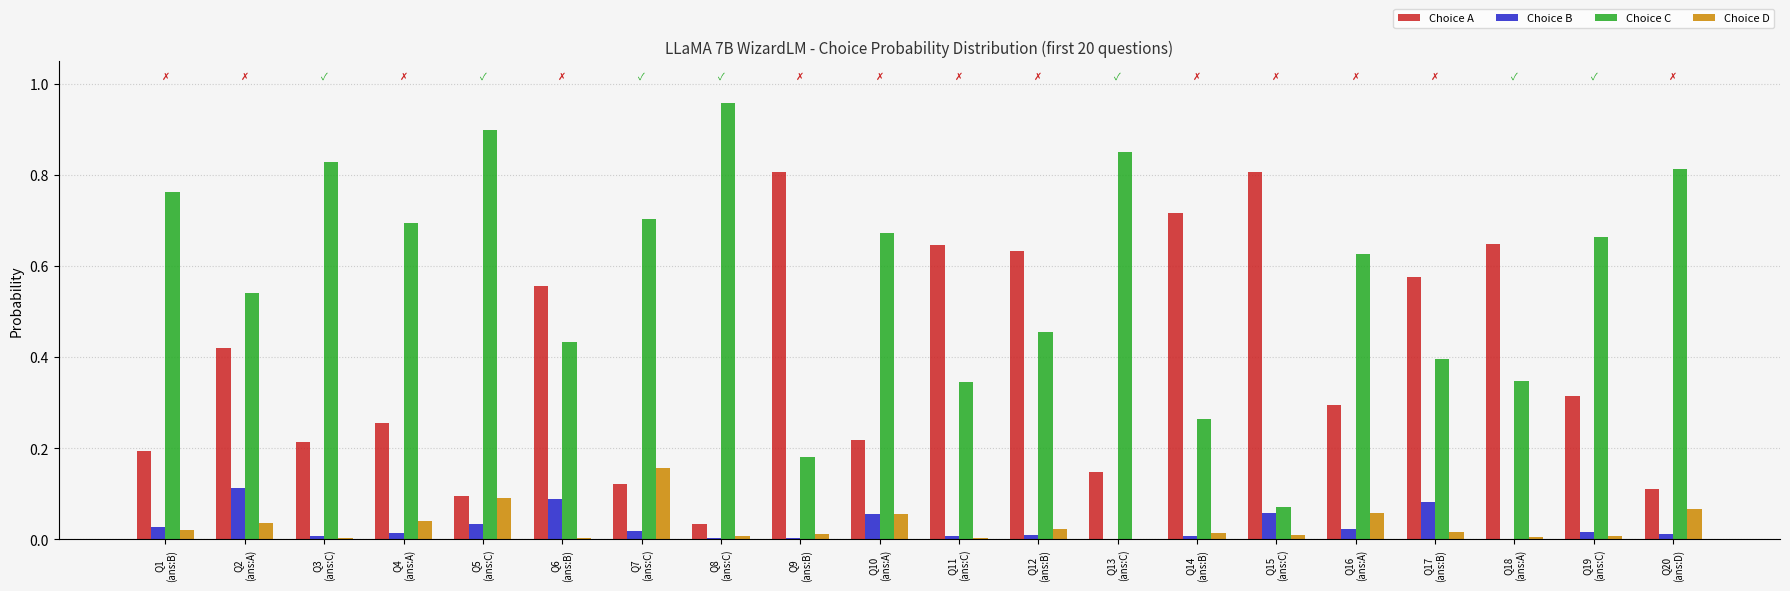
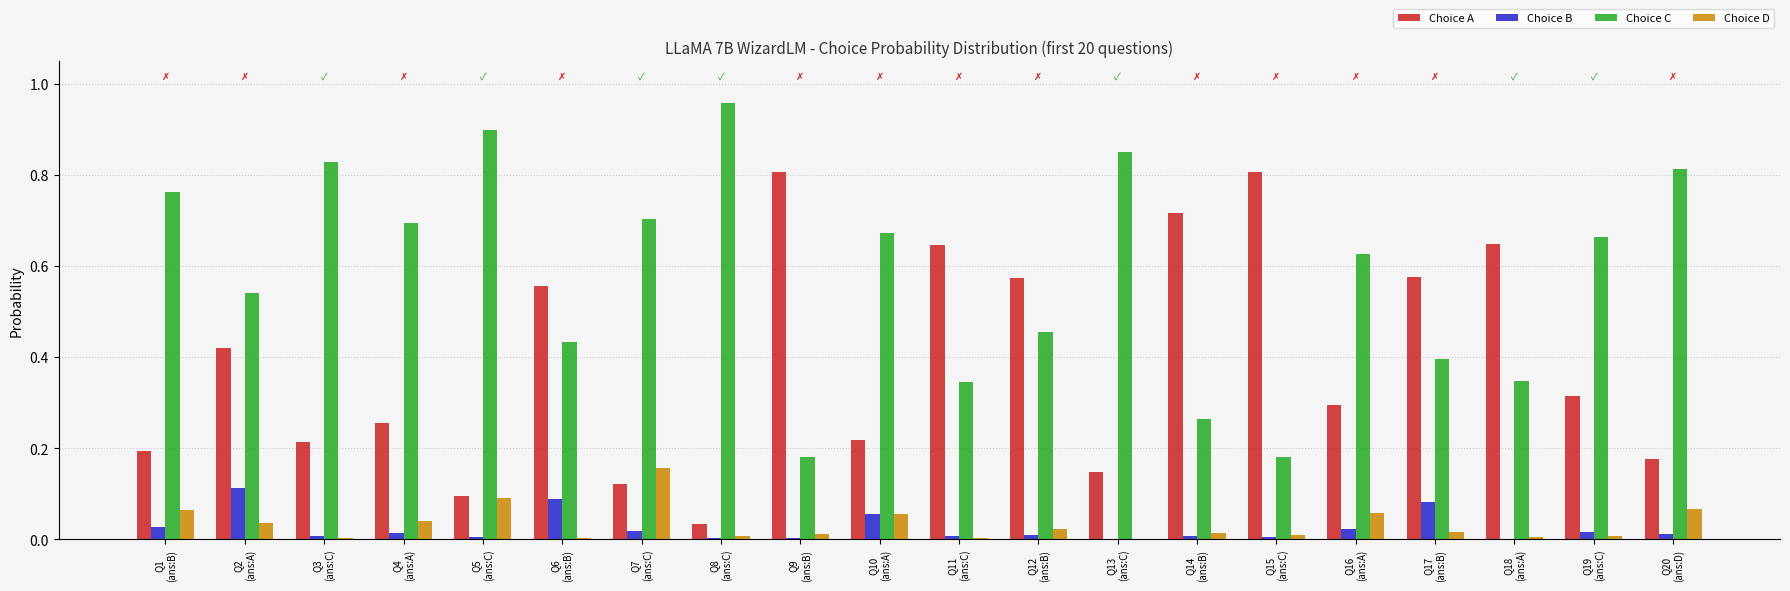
  {
    "Choice A": {
      "Q1 (ans:B)": 0.19,
      "Q2 (ans:A)": 0.42,
      "Q3 (ans:C)": 0.21,
      "Q4 (ans:A)": 0.26,
      "Q5 (ans:C)": 0.09,
      "Q6 (ans:B)": 0.56,
      "Q7 (ans:C)": 0.12,
      "Q8 (ans:C)": 0.03,
      "Q9 (ans:B)": 0.81,
      "Q10 (ans:A)": 0.22,
      "Q11 (ans:C)": 0.64,
-     "Q12 (ans:B)": 0.63,
+     "Q12 (ans:B)": 0.57,
      "Q13 (ans:C)": 0.15,
      "Q14 (ans:B)": 0.72,
      "Q15 (ans:C)": 0.81,
      "Q16 (ans:A)": 0.30,
      "Q17 (ans:B)": 0.57,
      "Q18 (ans:A)": 0.65,
      "Q19 (ans:C)": 0.31,
-     "Q20 (ans:D)": 0.11
+     "Q20 (ans:D)": 0.18
    },
    "Choice B": {
      "Q1 (ans:B)": 0.03,
      "Q2 (ans:A)": 0.11,
      "Q3 (ans:C)": 0.01,
      "Q4 (ans:A)": 0.01,
-     "Q5 (ans:C)": 0.03,
+     "Q5 (ans:C)": 0.00,
      "Q6 (ans:B)": 0.09,
      "Q7 (ans:C)": 0.02,
      "Q10 (ans:A)": 0.06,
      "Q11 (ans:C)": 0.01,
      "Q12 (ans:B)": 0.01,
      "Q14 (ans:B)": 0.01,
-     "Q15 (ans:C)": 0.06,
+     "Q15 (ans:C)": 0.00,
      "Q16 (ans:A)": 0.02,
      "Q17 (ans:B)": 0.08,
      "Q19 (ans:C)": 0.02,
      "Q20 (ans:D)": 0.01
    },
    "Choice C": {
      "Q1 (ans:B)": 0.76,
      "Q2 (ans:A)": 0.54,
      "Q3 (ans:C)": 0.83,
      "Q4 (ans:A)": 0.69,
      "Q5 (ans:C)": 0.90,
      "Q6 (ans:B)": 0.43,
      "Q7 (ans:C)": 0.70,
      "Q8 (ans:C)": 0.96,
      "Q9 (ans:B)": 0.18,
      "Q10 (ans:A)": 0.67,
      "Q11 (ans:C)": 0.35,
      "Q12 (ans:B)": 0.45,
      "Q13 (ans:C)": 0.85,
      "Q14 (ans:B)": 0.26,
-     "Q15 (ans:C)": 0.07,
+     "Q15 (ans:C)": 0.18,
      "Q16 (ans:A)": 0.63,
      "Q17 (ans:B)": 0.39,
      "Q18 (ans:A)": 0.35,
      "Q19 (ans:C)": 0.66,
      "Q20 (ans:D)": 0.81
    },
    "Choice D": {
-     "Q1 (ans:B)": 0.02,
+     "Q1 (ans:B)": 0.06,
      "Q2 (ans:A)": 0.03,
      "Q4 (ans:A)": 0.04,
      "Q5 (ans:C)": 0.09,
      "Q7 (ans:C)": 0.16,
      "Q8 (ans:C)": 0.01,
      "Q9 (ans:B)": 0.01,
      "Q10 (ans:A)": 0.06,
      "Q12 (ans:B)": 0.02,
      "Q14 (ans:B)": 0.01,
      "Q15 (ans:C)": 0.01,
      "Q16 (ans:A)": 0.06,
      "Q17 (ans:B)": 0.02,
      "Q18 (ans:A)": 0.01,
      "Q19 (ans:C)": 0.01,
      "Q20 (ans:D)": 0.07
    }
  }
